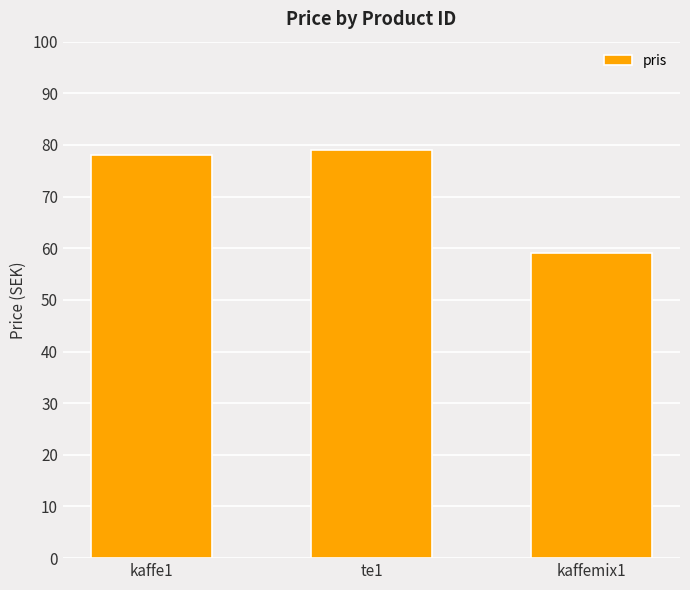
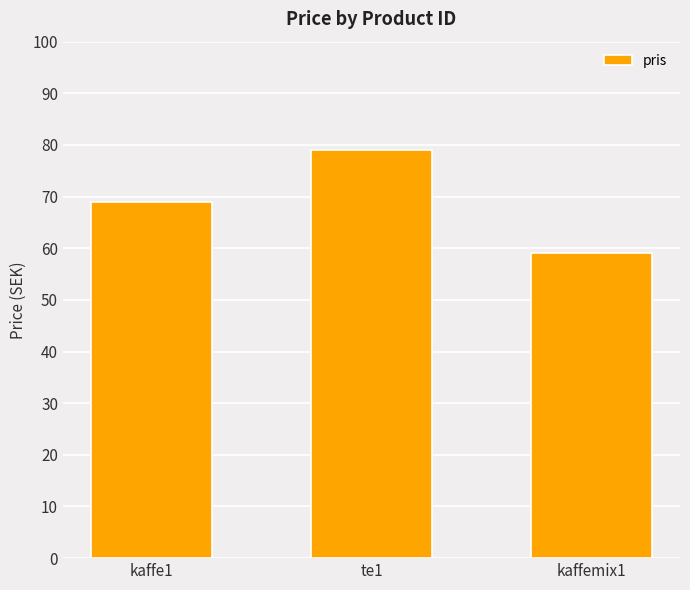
  {
-   "kaffe1": 78,
+   "kaffe1": 69,
    "te1": 79,
    "kaffemix1": 59
  }
